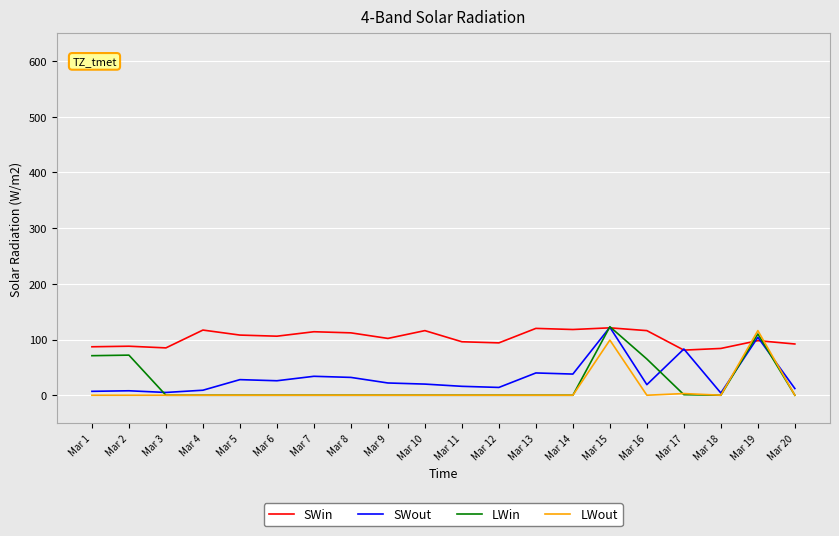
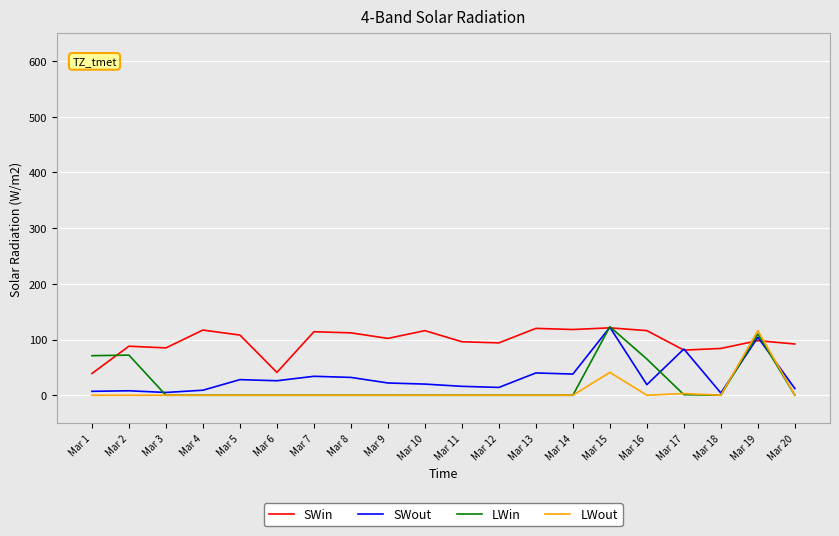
  {
    "SWin": {
-     "Mar 1": 90,
+     "Mar 1": 40,
      "Mar 2": 90,
      "Mar 3": 90,
      "Mar 4": 120,
      "Mar 5": 110,
-     "Mar 6": 110,
+     "Mar 6": 40,
      "Mar 7": 110,
      "Mar 8": 110,
      "Mar 9": 100,
      "Mar 10": 120,
      "Mar 11": 100,
      "Mar 12": 90,
      "Mar 13": 120,
      "Mar 14": 120,
      "Mar 16": 120,
      "Mar 18": 80,
      "Mar 19": 100,
      "Mar 20": 90
    },
    "SWout": {
      "Mar 1": 10,
      "Mar 2": 10,
      "Mar 3": 10,
      "Mar 4": 10,
      "Mar 5": 30,
      "Mar 6": 30,
      "Mar 7": 30,
      "Mar 8": 30,
      "Mar 9": 20,
      "Mar 10": 20,
      "Mar 11": 20,
      "Mar 12": 10,
      "Mar 13": 40,
      "Mar 14": 40,
      "Mar 16": 20,
      "Mar 19": 100,
      "Mar 20": 10
    },
    "LWin": {
      "Mar 1": 70,
      "Mar 2": 70,
      "Mar 16": 70,
      "Mar 19": 110
    },
    "LWout": {
      "Mar 1": 0,
      "Mar 2": 0,
-     "Mar 15": 100,
+     "Mar 15": 40,
      "Mar 16": 0,
      "Mar 19": 120
    }
  }
